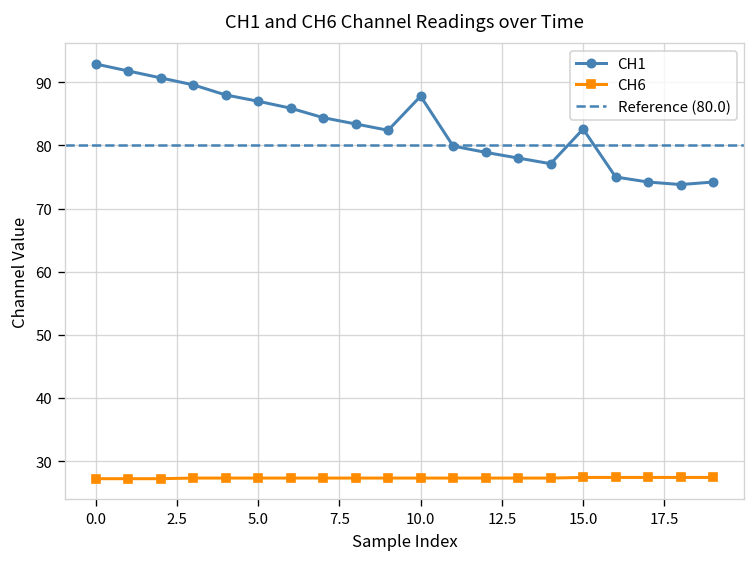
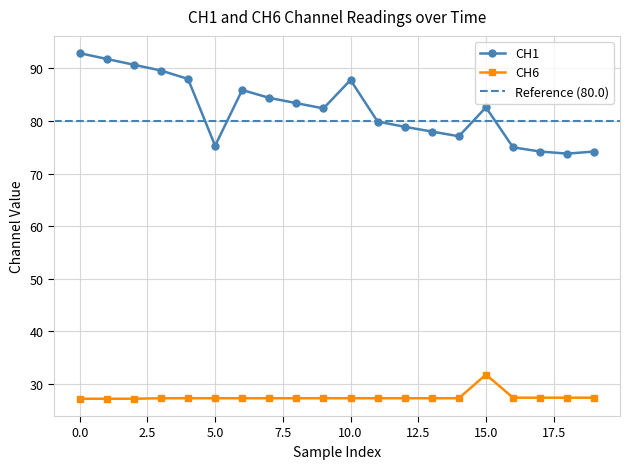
  {
    "CH1": {
      "0.0": 93,
-     "5.0": 87,
+     "5.0": 75,
      "10.0": 88,
      "15.0": 83
    },
    "CH6": {
      "0.0": 27,
      "5.0": 27,
      "10.0": 27,
-     "15.0": 27
+     "15.0": 32
    }
  }
